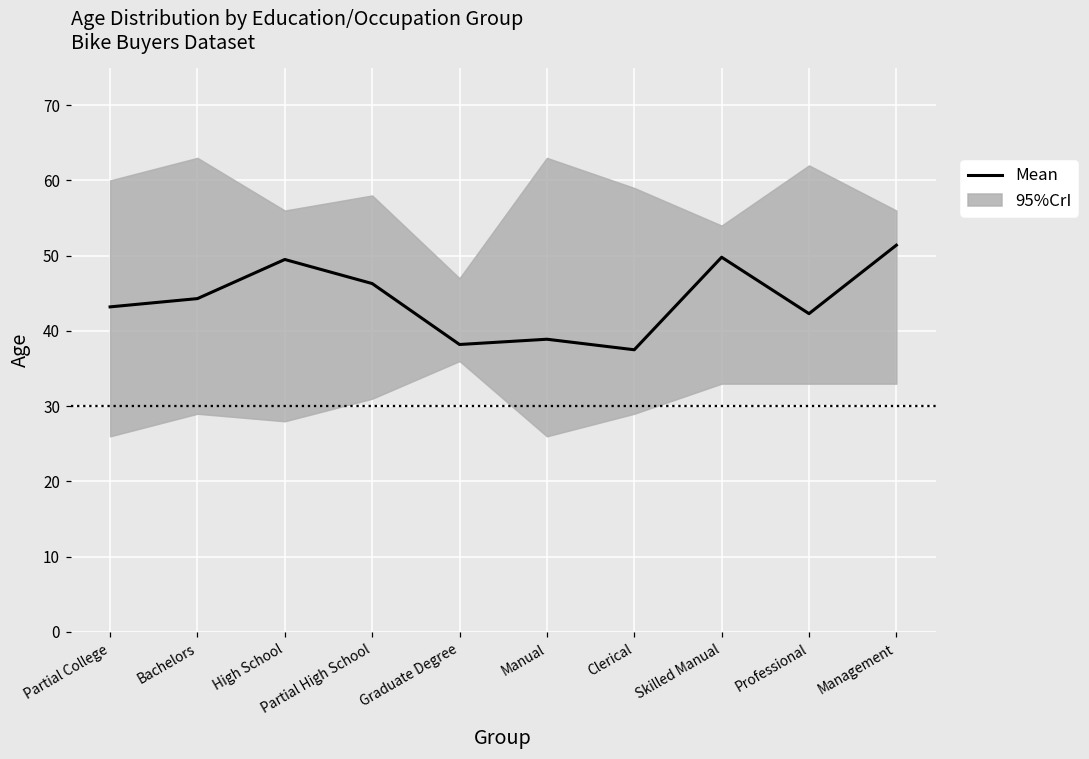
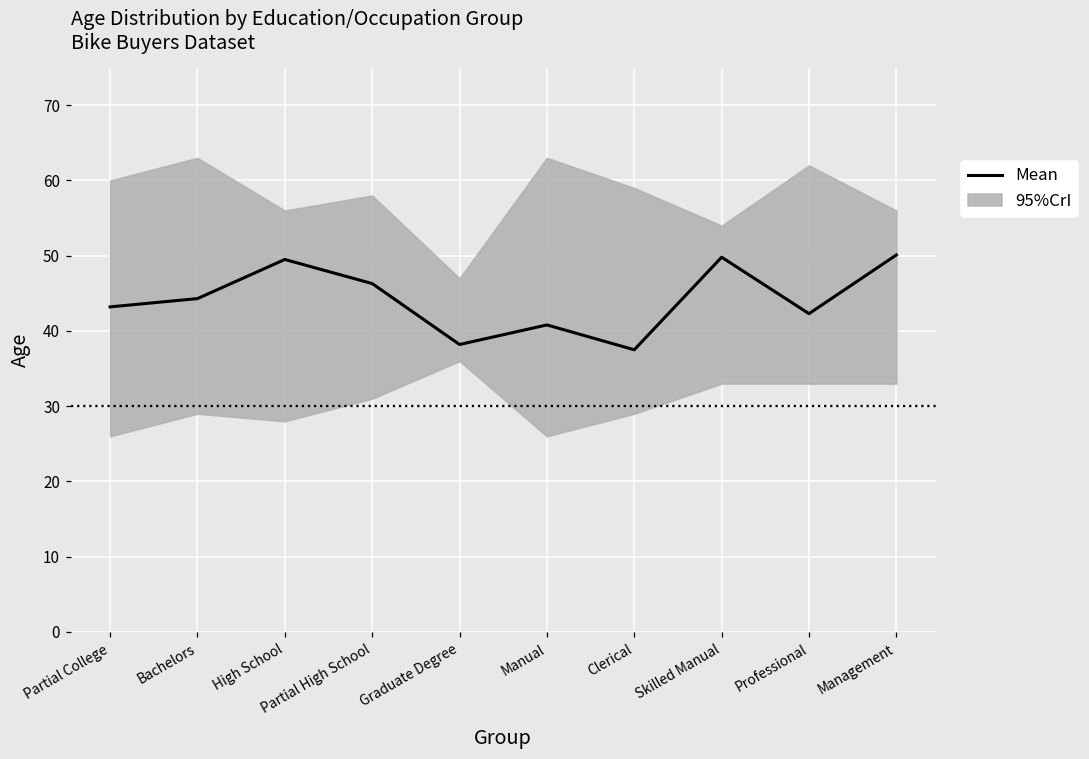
  {
    "Mean": {
      "Partial College": 43,
      "Bachelors": 44,
      "High School": 50,
      "Partial High School": 46,
      "Graduate Degree": 38,
-     "Manual": 39,
+     "Manual": 41,
      "Clerical": 38,
      "Skilled Manual": 50,
      "Professional": 42,
-     "Management": 51
+     "Management": 50
    }
  }
